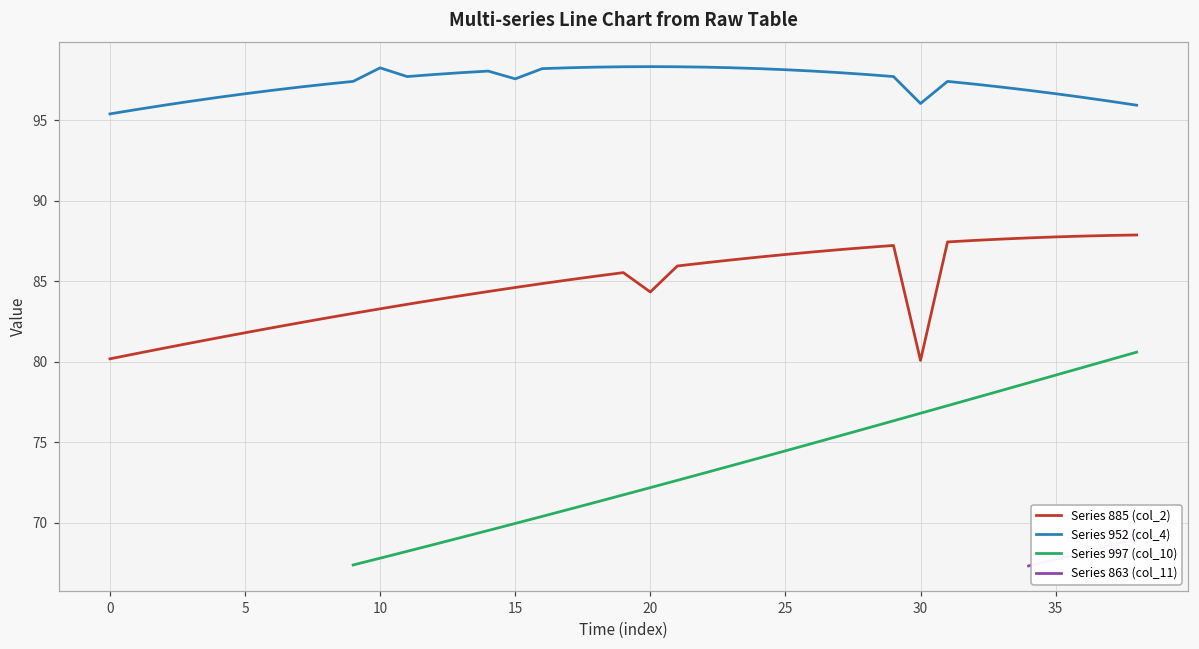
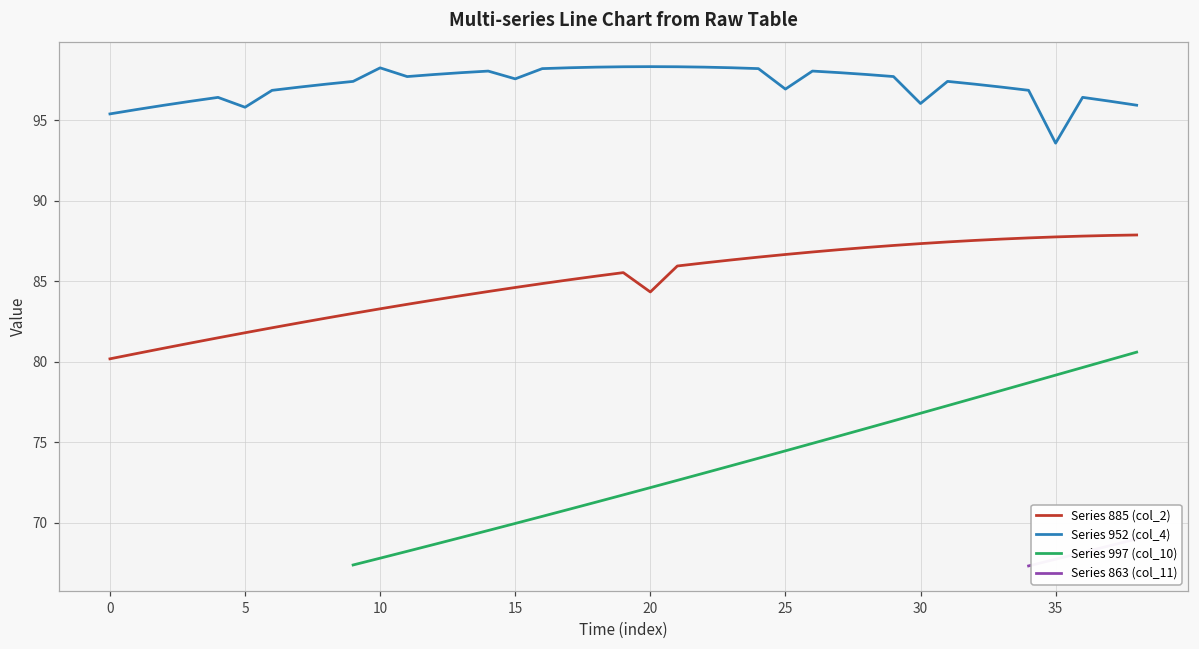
  {
    "Series 885 (col_2)": {
      "0": 80.2,
      "5": 81.8,
      "10": 83.3,
      "15": 84.6,
      "20": 84.3,
      "25": 86.7,
-     "30": 80.1,
+     "30": 87.3,
      "35": 87.7
    },
    "Series 952 (col_4)": {
      "0": 95.4,
-     "5": 96.6,
+     "5": 95.8,
      "10": 98.2,
      "15": 97.6,
      "20": 98.3,
-     "25": 98.1,
+     "25": 96.9,
      "30": 96.0,
-     "35": 96.6
+     "35": 93.6
    },
    "Series 997 (col_10)": {
      "10": 67.8,
      "15": 69.9,
      "20": 72.2,
      "25": 74.5,
      "30": 76.8,
      "35": 79.2
    }
  }
